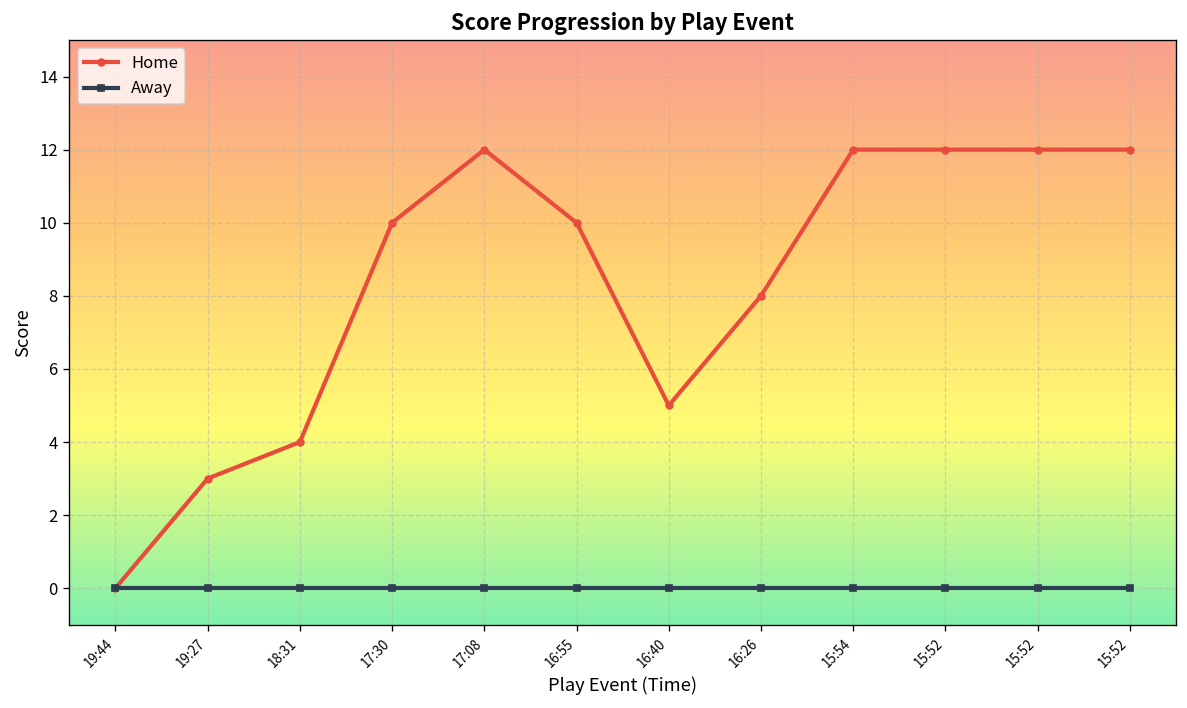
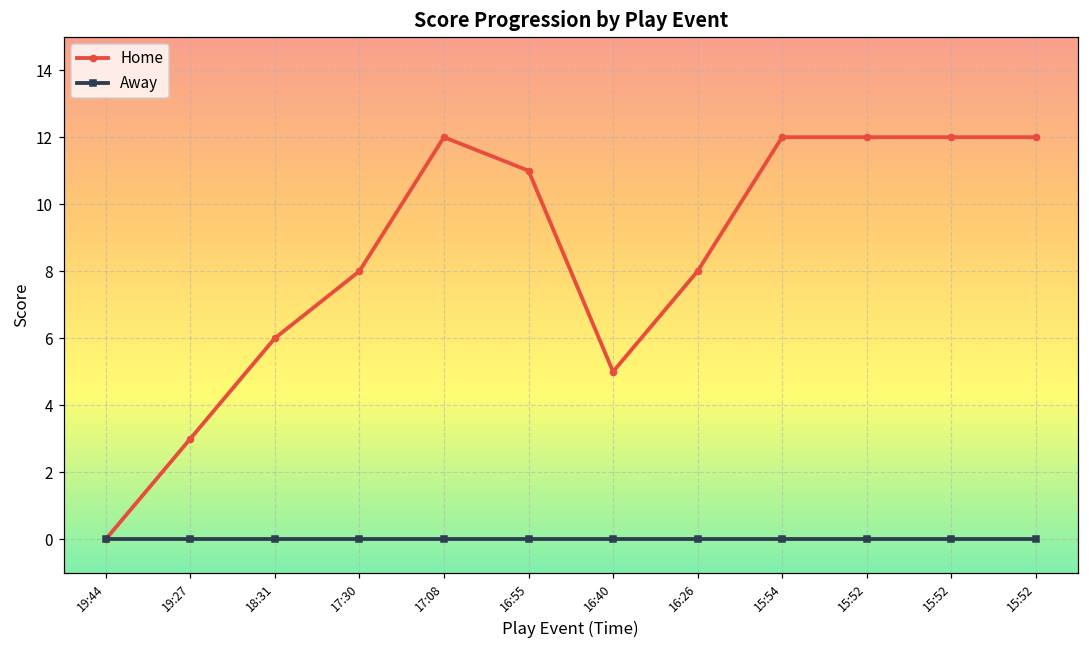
  {
    "Home": {
      "19:27": 3,
-     "18:31": 4,
-     "17:30": 10,
+     "18:31": 6,
+     "17:30": 8,
      "17:08": 12,
-     "16:55": 10,
+     "16:55": 11,
      "16:40": 5,
      "16:26": 8,
      "15:54": 12
    },
    "Away": {
      "19:27": 0,
      "18:31": 0,
      "17:30": 0,
      "17:08": 0,
      "16:55": 0,
      "16:40": 0,
      "16:26": 0,
      "15:54": 0
    }
  }
